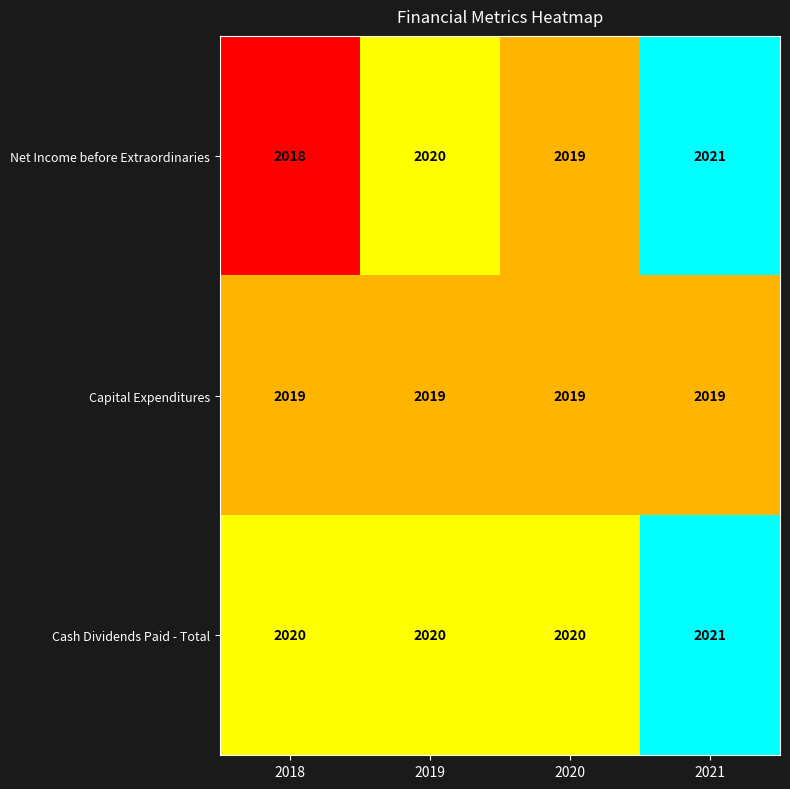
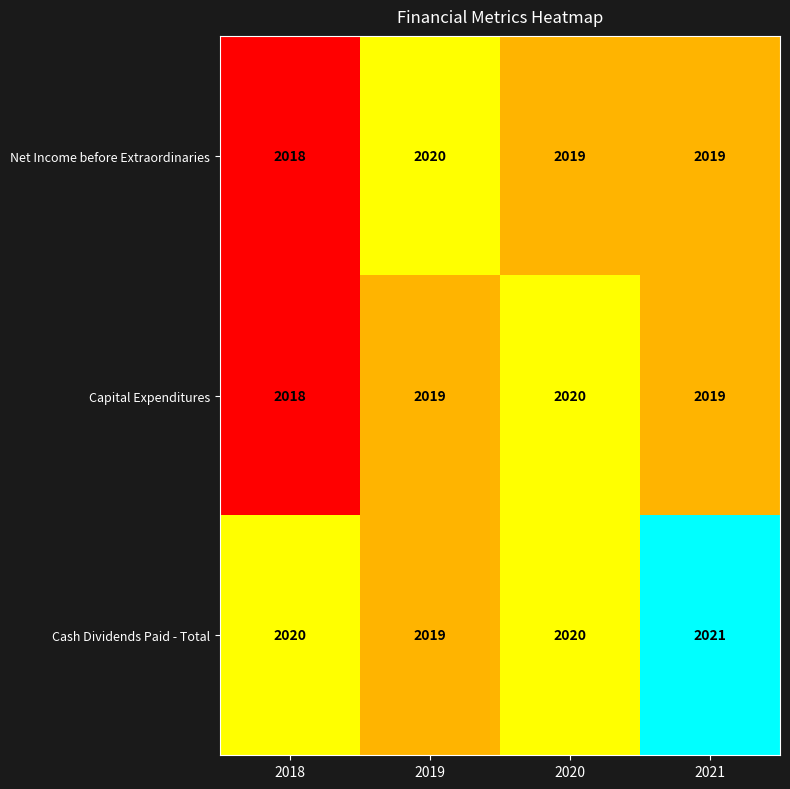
  {
    "Net Income before Extraordinaries": {
      "2018": 2018,
      "2019": 2020,
      "2020": 2019,
-     "2021": 2021
+     "2021": 2019
    },
    "Capital Expenditures": {
-     "2018": 2019,
+     "2018": 2018,
      "2019": 2019,
-     "2020": 2019,
+     "2020": 2020,
      "2021": 2019
    },
    "Cash Dividends Paid - Total": {
      "2018": 2020,
-     "2019": 2020,
+     "2019": 2019,
      "2020": 2020,
      "2021": 2021
    }
  }
